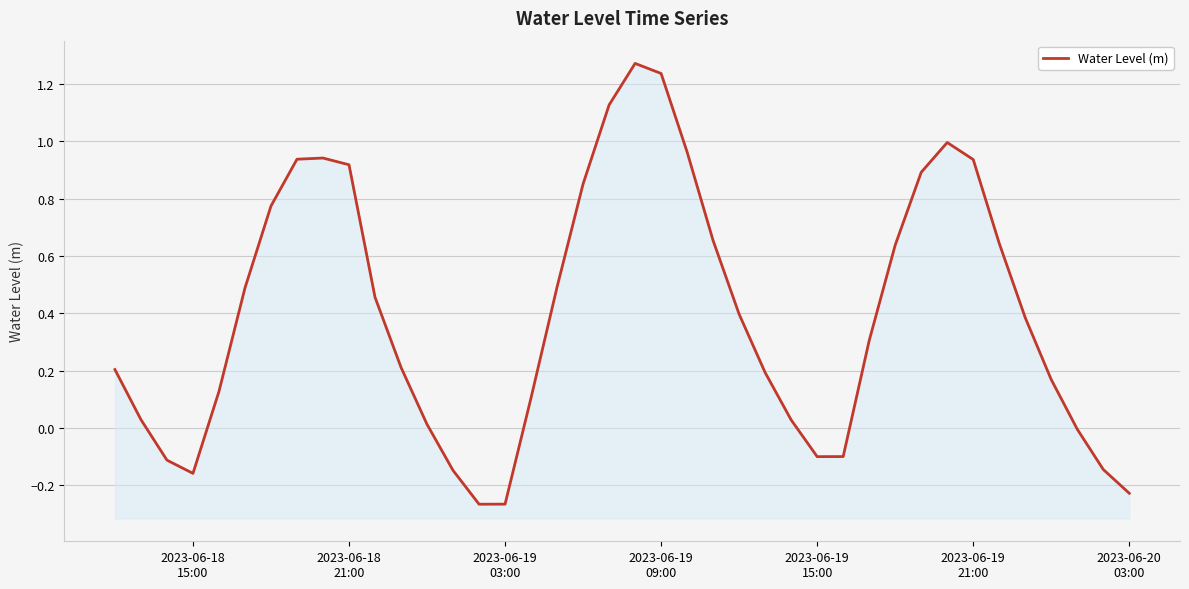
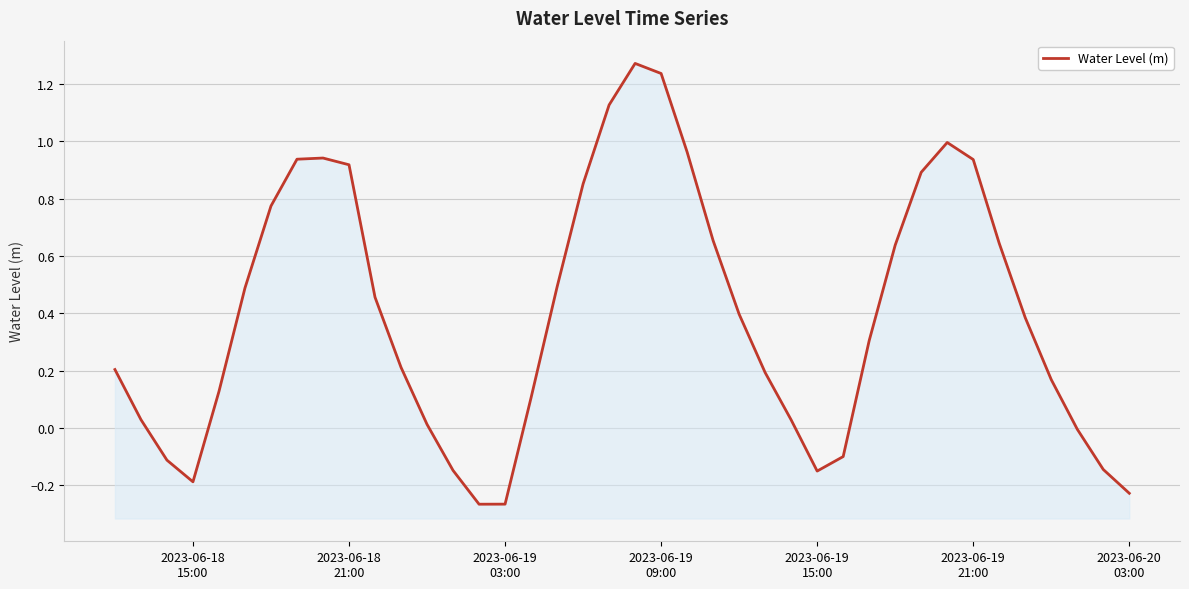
  {
-   "2023-06-18 15:00": -0.16,
+   "2023-06-18 15:00": -0.19,
    "2023-06-18 21:00": 0.92,
    "2023-06-19 03:00": -0.27,
    "2023-06-19 09:00": 1.24,
-   "2023-06-19 15:00": -0.10,
+   "2023-06-19 15:00": -0.15,
    "2023-06-19 21:00": 0.94,
    "2023-06-20 03:00": -0.23
  }
